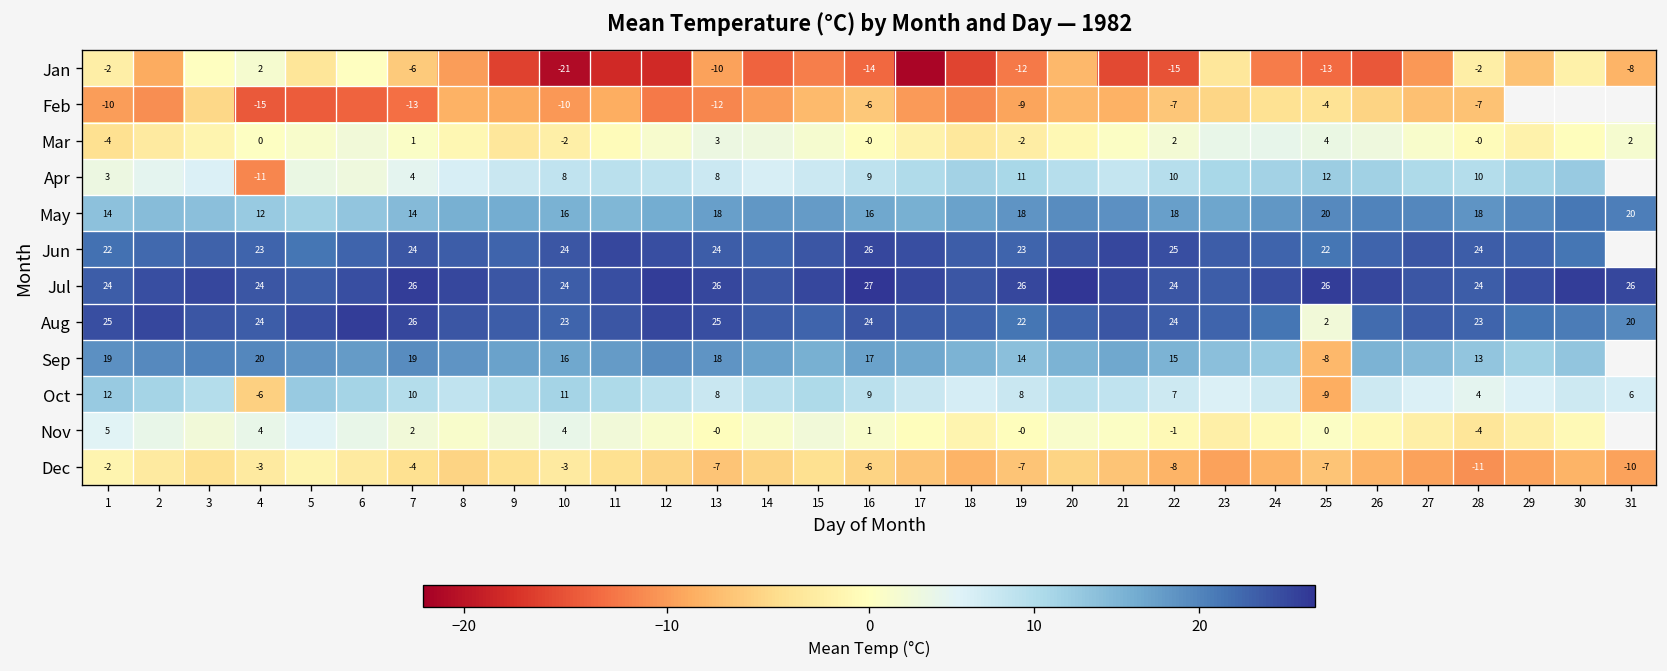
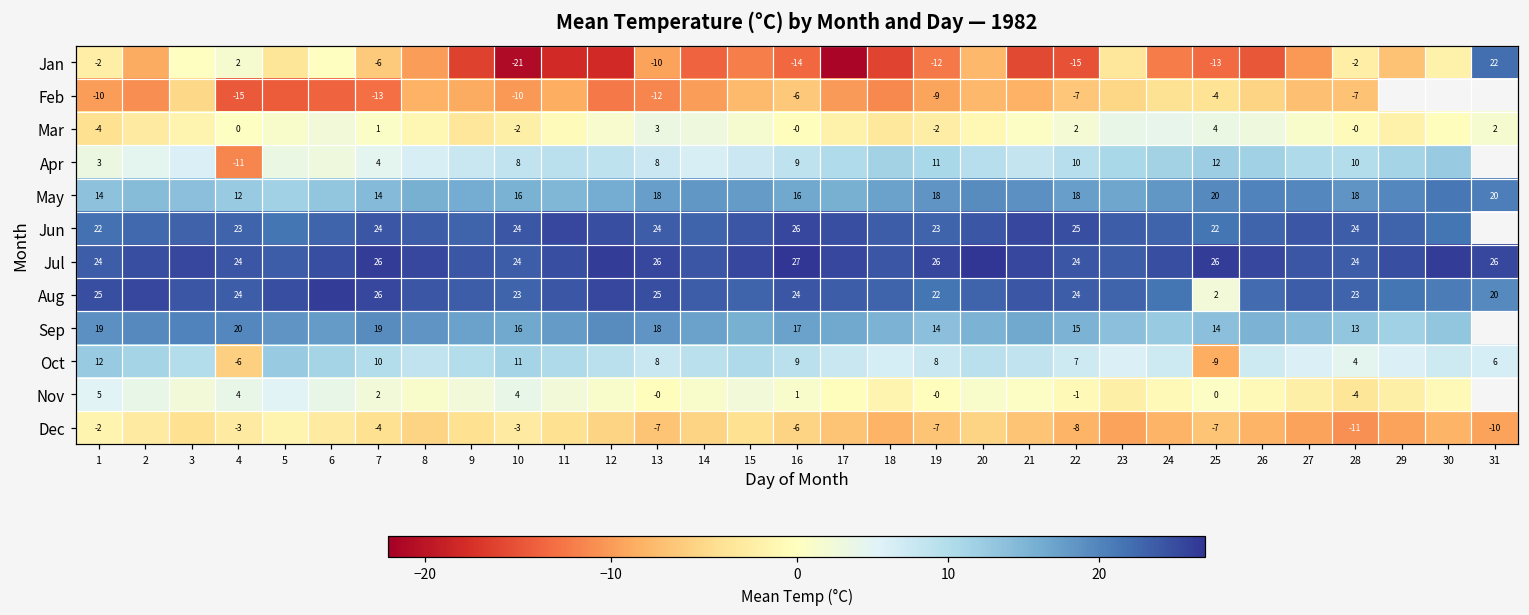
  {
    "Jan": {
      "1": -2,
      "4": 2,
      "7": -6,
      "10": -21,
      "13": -10,
      "16": -14,
      "19": -12,
      "22": -15,
      "25": -13,
      "28": -2,
-     "31": -8
+     "31": 22
    },
    "Feb": {
      "1": -10,
      "4": -15,
      "7": -13,
      "10": -10,
      "13": -12,
      "16": -6,
      "19": -9,
      "22": -7,
      "25": -4,
      "28": -7
    },
    "Mar": {
      "1": -4,
      "4": 0,
      "7": 1,
      "10": -2,
      "13": 3,
      "16": -0,
      "19": -2,
      "22": 2,
      "25": 4,
      "28": -0,
      "31": 2
    },
    "Apr": {
      "1": 3,
      "4": -11,
      "7": 4,
      "10": 8,
      "13": 8,
      "16": 9,
      "19": 11,
      "22": 10,
      "25": 12,
      "28": 10
    },
    "May": {
      "1": 14,
      "4": 12,
      "7": 14,
      "10": 16,
      "13": 18,
      "16": 16,
      "19": 18,
      "22": 18,
      "25": 20,
      "28": 18,
      "31": 20
    },
    "Jun": {
      "1": 22,
      "4": 23,
      "7": 24,
      "10": 24,
      "13": 24,
      "16": 26,
      "19": 23,
      "22": 25,
      "25": 22,
      "28": 24
    },
    "Jul": {
      "1": 24,
      "4": 24,
      "7": 26,
      "10": 24,
      "13": 26,
      "16": 27,
      "19": 26,
      "22": 24,
      "25": 26,
      "28": 24,
      "31": 26
    },
    "Aug": {
      "1": 25,
      "4": 24,
      "7": 26,
      "10": 23,
      "13": 25,
      "16": 24,
      "19": 22,
      "22": 24,
      "25": 2,
      "28": 23,
      "31": 20
    },
    "Sep": {
      "1": 19,
      "4": 20,
      "7": 19,
      "10": 16,
      "13": 18,
      "16": 17,
      "19": 14,
      "22": 15,
-     "25": -8,
+     "25": 14,
      "28": 13
    },
    "Oct": {
      "1": 12,
      "4": -6,
      "7": 10,
      "10": 11,
      "13": 8,
      "16": 9,
      "19": 8,
      "22": 7,
      "25": -9,
      "28": 4,
      "31": 6
    },
    "Nov": {
      "1": 5,
      "4": 4,
      "7": 2,
      "10": 4,
      "13": -0,
      "16": 1,
      "19": -0,
      "22": -1,
      "25": 0,
      "28": -4
    },
    "Dec": {
      "1": -2,
      "4": -3,
      "7": -4,
      "10": -3,
      "13": -7,
      "16": -6,
      "19": -7,
      "22": -8,
      "25": -7,
      "28": -11,
      "31": -10
    }
  }
